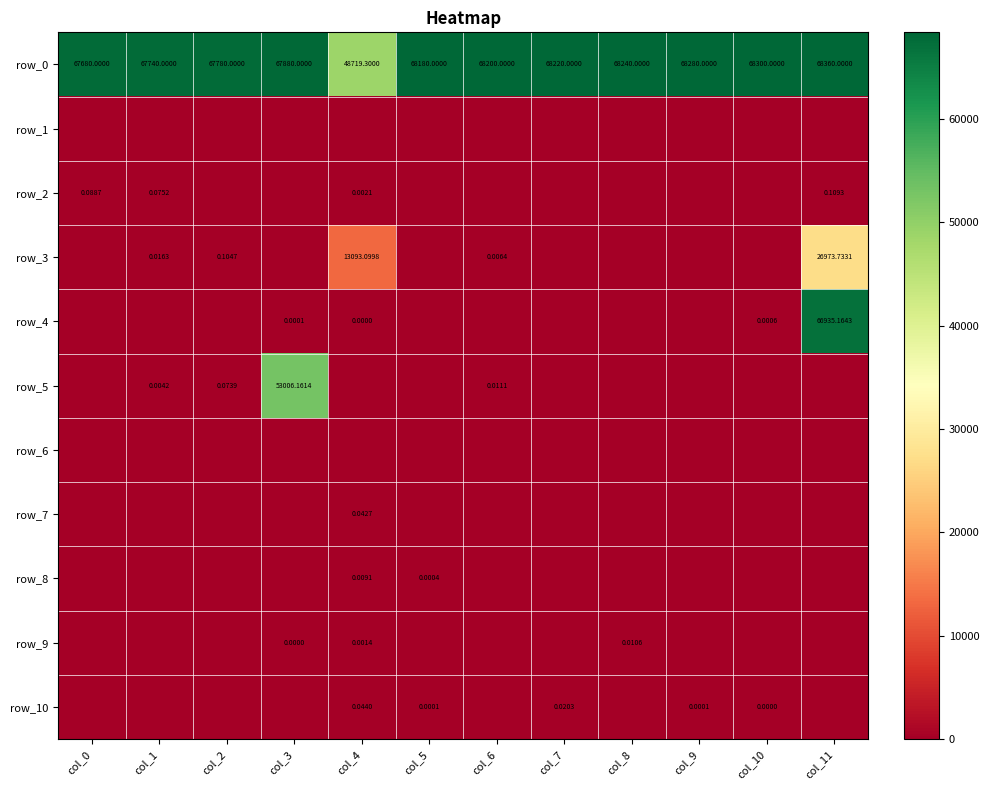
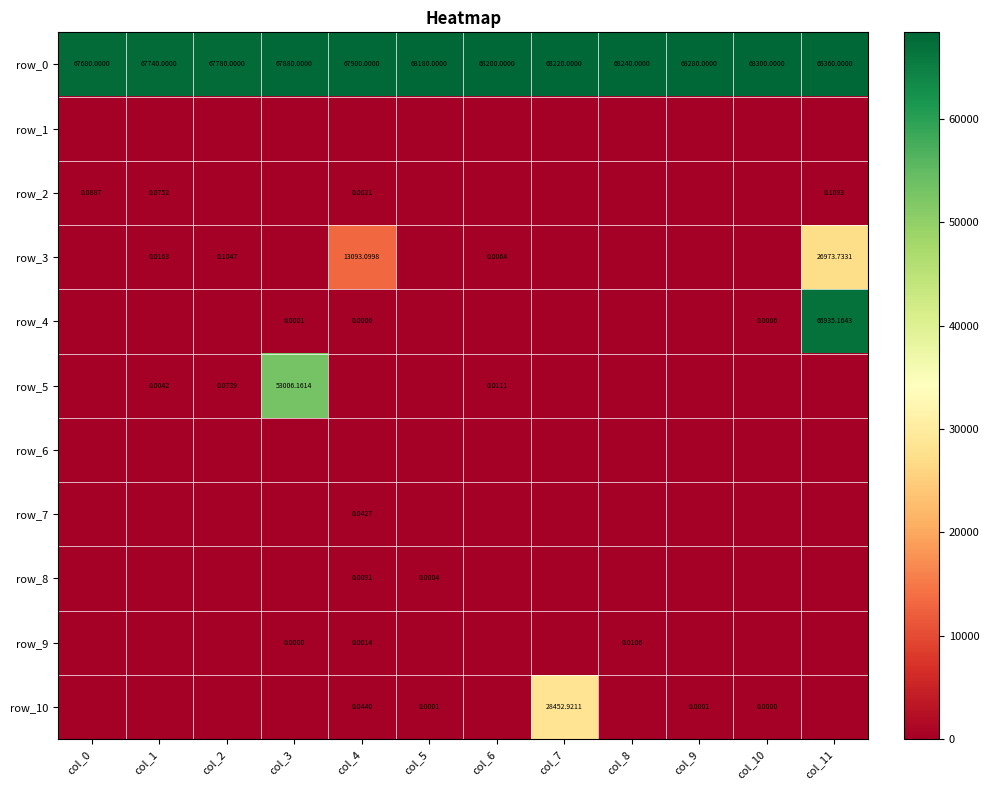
  {
    "row_0": {
      "col_0": 67680.0000,
      "col_1": 67740.0000,
      "col_2": 67780.0000,
      "col_3": 67880.0000,
-     "col_4": 48719.3000,
+     "col_4": 67900.0000,
      "col_5": 68180.0000,
      "col_6": 68200.0000,
      "col_7": 68220.0000,
      "col_8": 68240.0000,
      "col_9": 68280.0000,
      "col_10": 68300.0000,
      "col_11": 68360.0000
    },
    "row_2": {
      "col_0": 0.0887,
      "col_1": 0.0752,
      "col_4": 0.0021,
      "col_11": 0.1093
    },
    "row_3": {
      "col_1": 0.0163,
      "col_2": 0.1047,
      "col_4": 13093.0998,
      "col_6": 0.0064,
      "col_11": 26973.7331
    },
    "row_4": {
      "col_3": 0.0001,
      "col_4": 0.0000,
      "col_10": 0.0006,
      "col_11": 66935.1643
    },
    "row_5": {
      "col_1": 0.0042,
      "col_2": 0.0739,
      "col_3": 53006.1614,
      "col_6": 0.0111
    },
    "row_7": {
      "col_4": 0.0427
    },
    "row_8": {
      "col_4": 0.0091,
      "col_5": 0.0004
    },
    "row_9": {
      "col_3": 0.0000,
      "col_4": 0.0014,
      "col_8": 0.0106
    },
    "row_10": {
      "col_4": 0.0440,
      "col_5": 0.0001,
-     "col_7": 0.0203,
+     "col_7": 28452.9211,
      "col_9": 0.0001,
      "col_10": 0.0000
    }
  }
